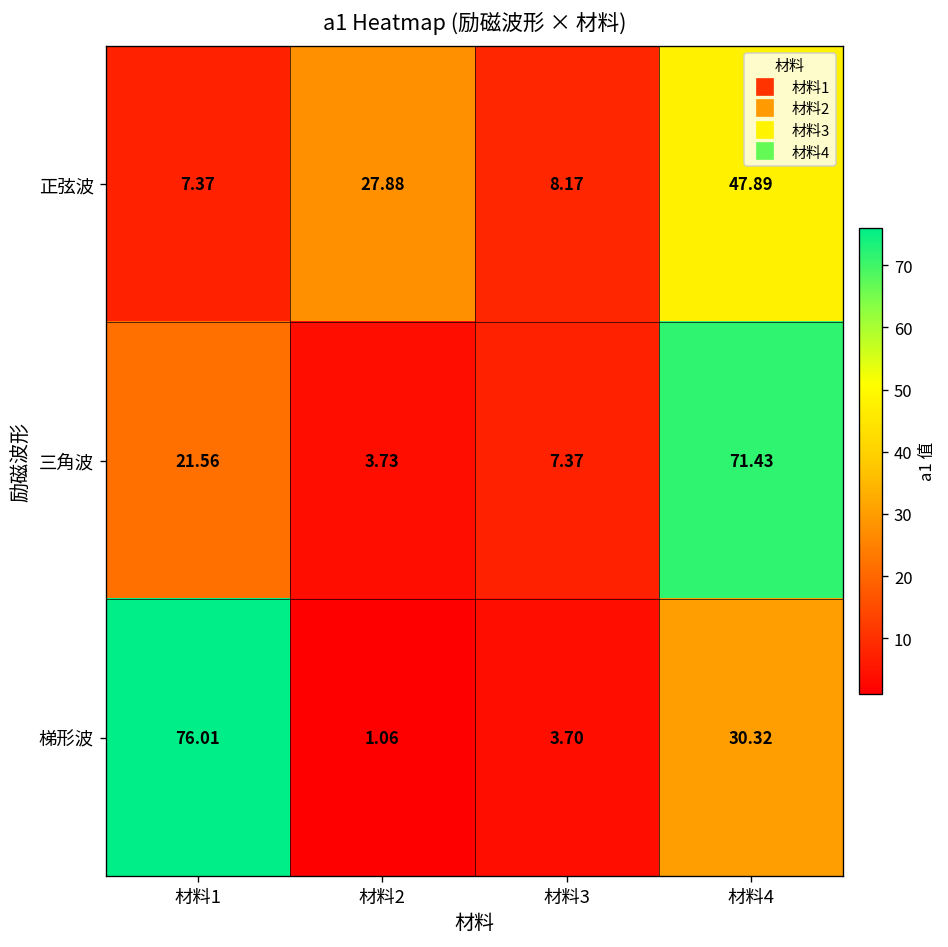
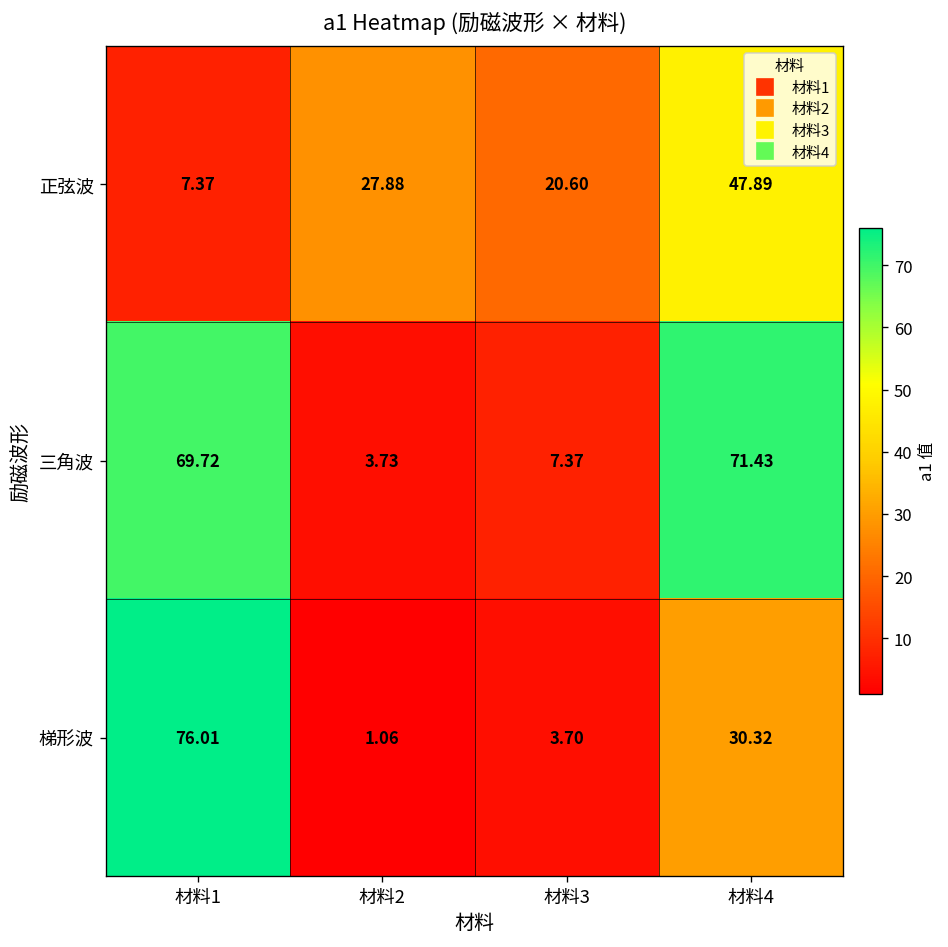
  {
    "正弦波": {
      "材料1": 7.37,
      "材料2": 27.88,
-     "材料3": 8.17,
+     "材料3": 20.60,
      "材料4": 47.89
    },
    "三角波": {
-     "材料1": 21.56,
+     "材料1": 69.72,
      "材料2": 3.73,
      "材料3": 7.37,
      "材料4": 71.43
    },
    "梯形波": {
      "材料1": 76.01,
      "材料2": 1.06,
      "材料3": 3.70,
      "材料4": 30.32
    }
  }
